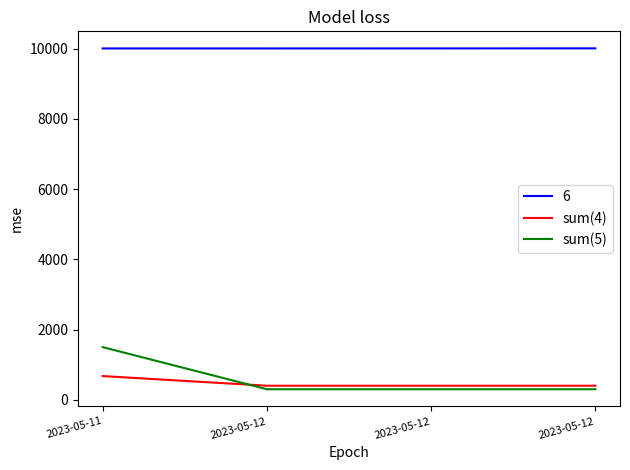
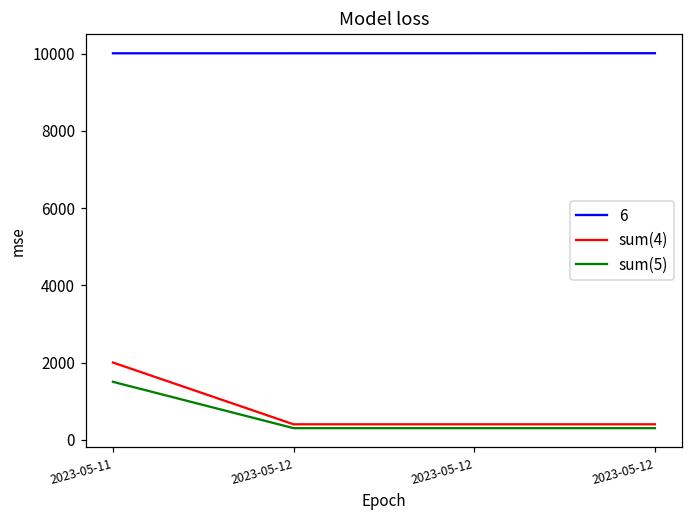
  {
    "6": {
      "2023-05-11": 10000
    },
    "sum(4)": {
-     "2023-05-11": 700
+     "2023-05-11": 2000
    },
    "sum(5)": {
      "2023-05-11": 1500
    }
  }
